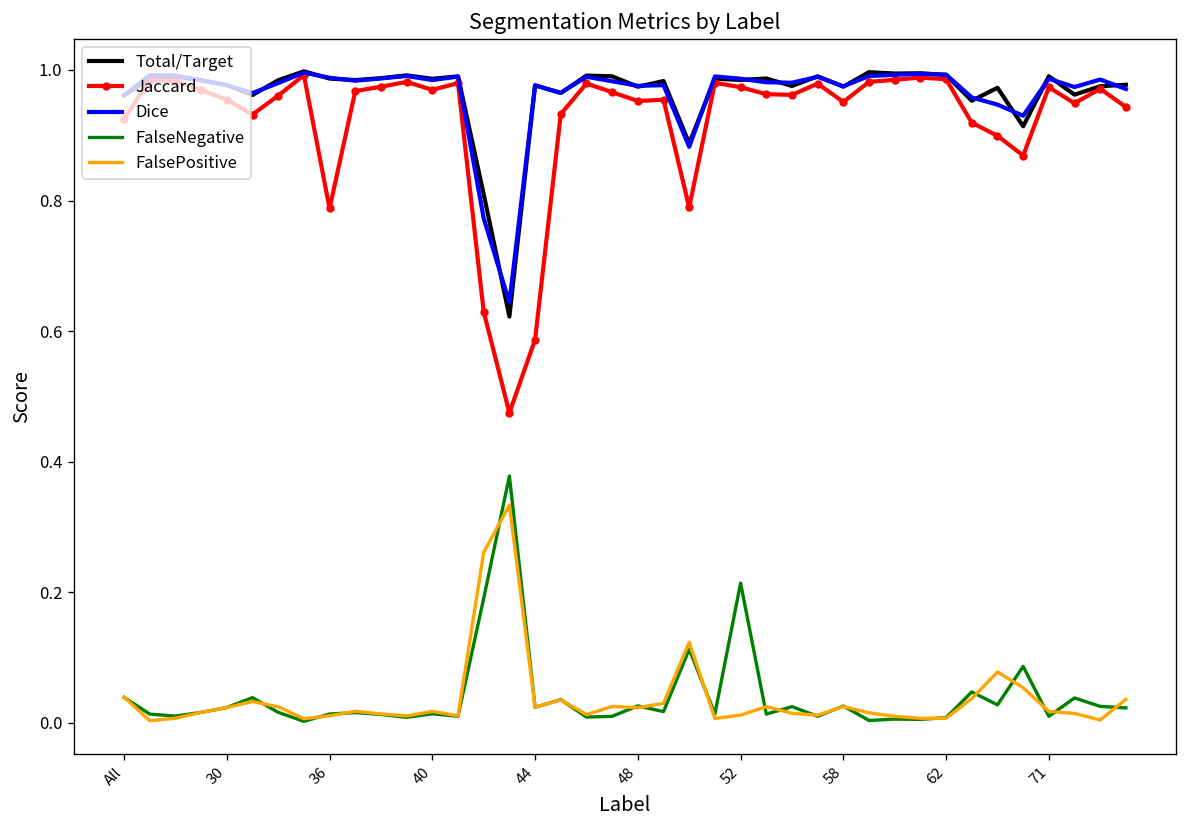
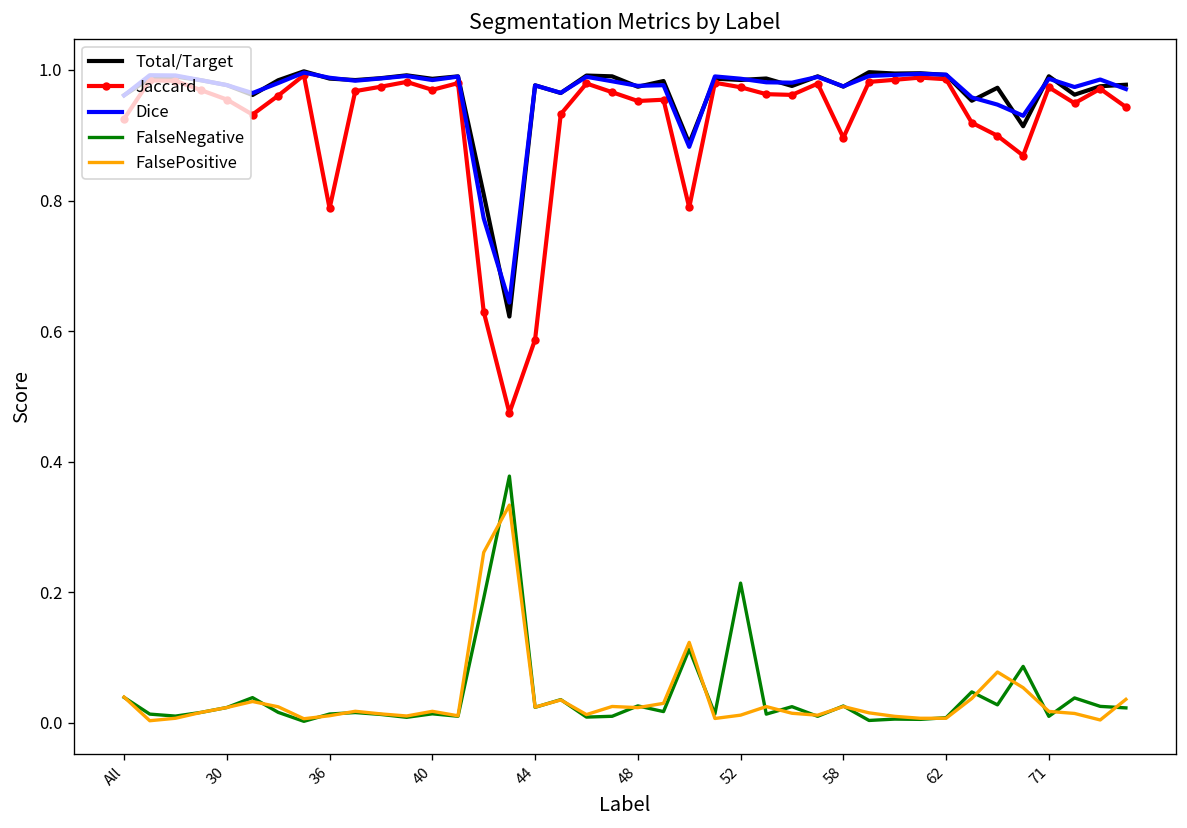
  {
    "Jaccard": {
      "36": 0.79,
      "40": 0.97,
      "44": 0.59,
      "48": 0.95,
      "52": 0.97,
-     "58": 0.95,
+     "58": 0.90,
      "62": 0.99,
      "71": 0.97
    },
    "FalseNegative": {
      "52": 0.21,
      "71": 0.01
    },
    "FalsePositive": {
      "52": 0.01,
      "71": 0.02
    }
  }
